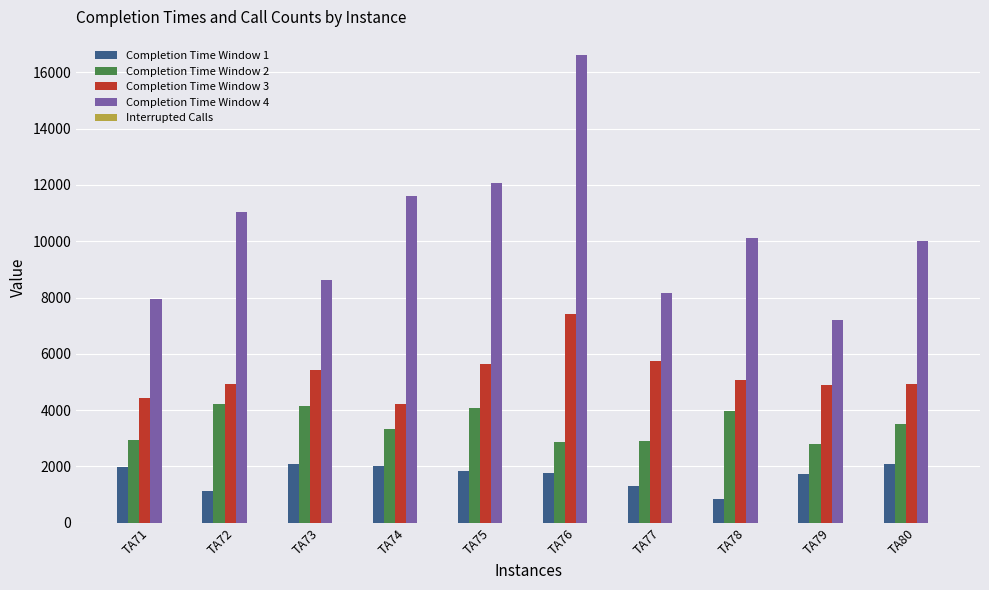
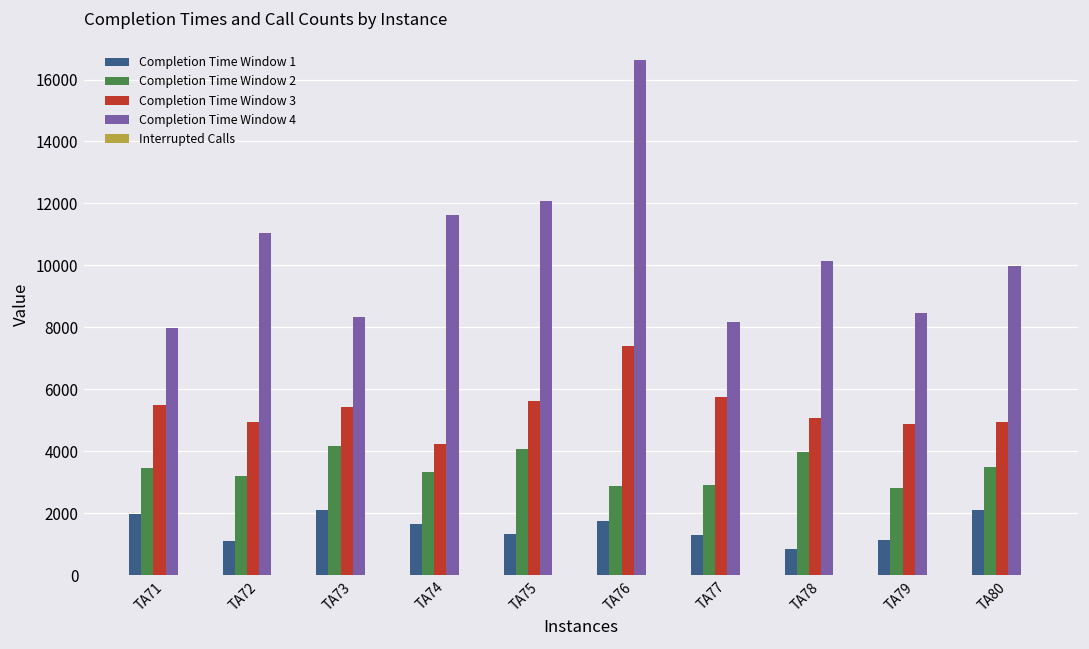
  {
    "Completion Time Window 1": {
      "TA71": 2000,
      "TA72": 1100,
      "TA73": 2100,
-     "TA74": 2000,
-     "TA75": 1800,
+     "TA74": 1700,
+     "TA75": 1300,
      "TA76": 1800,
      "TA77": 1300,
      "TA78": 900,
-     "TA79": 1700,
+     "TA79": 1100,
      "TA80": 2100
    },
    "Completion Time Window 2": {
-     "TA71": 2900,
-     "TA72": 4200,
+     "TA71": 3500,
+     "TA72": 3200,
      "TA73": 4200,
      "TA74": 3300,
      "TA75": 4100,
      "TA76": 2900,
      "TA77": 2900,
      "TA78": 4000,
      "TA79": 2800,
      "TA80": 3500
    },
    "Completion Time Window 3": {
-     "TA71": 4400,
+     "TA71": 5500,
      "TA72": 4900,
      "TA73": 5400,
      "TA74": 4200,
      "TA75": 5600,
      "TA76": 7400,
      "TA77": 5800,
      "TA78": 5100,
      "TA79": 4900,
      "TA80": 4900
    },
    "Completion Time Window 4": {
      "TA71": 8000,
      "TA72": 11000,
-     "TA73": 8600,
+     "TA73": 8300,
      "TA74": 11600,
      "TA75": 12100,
      "TA76": 16600,
      "TA77": 8200,
      "TA78": 10100,
-     "TA79": 7200,
+     "TA79": 8500,
      "TA80": 10000
    }
  }
